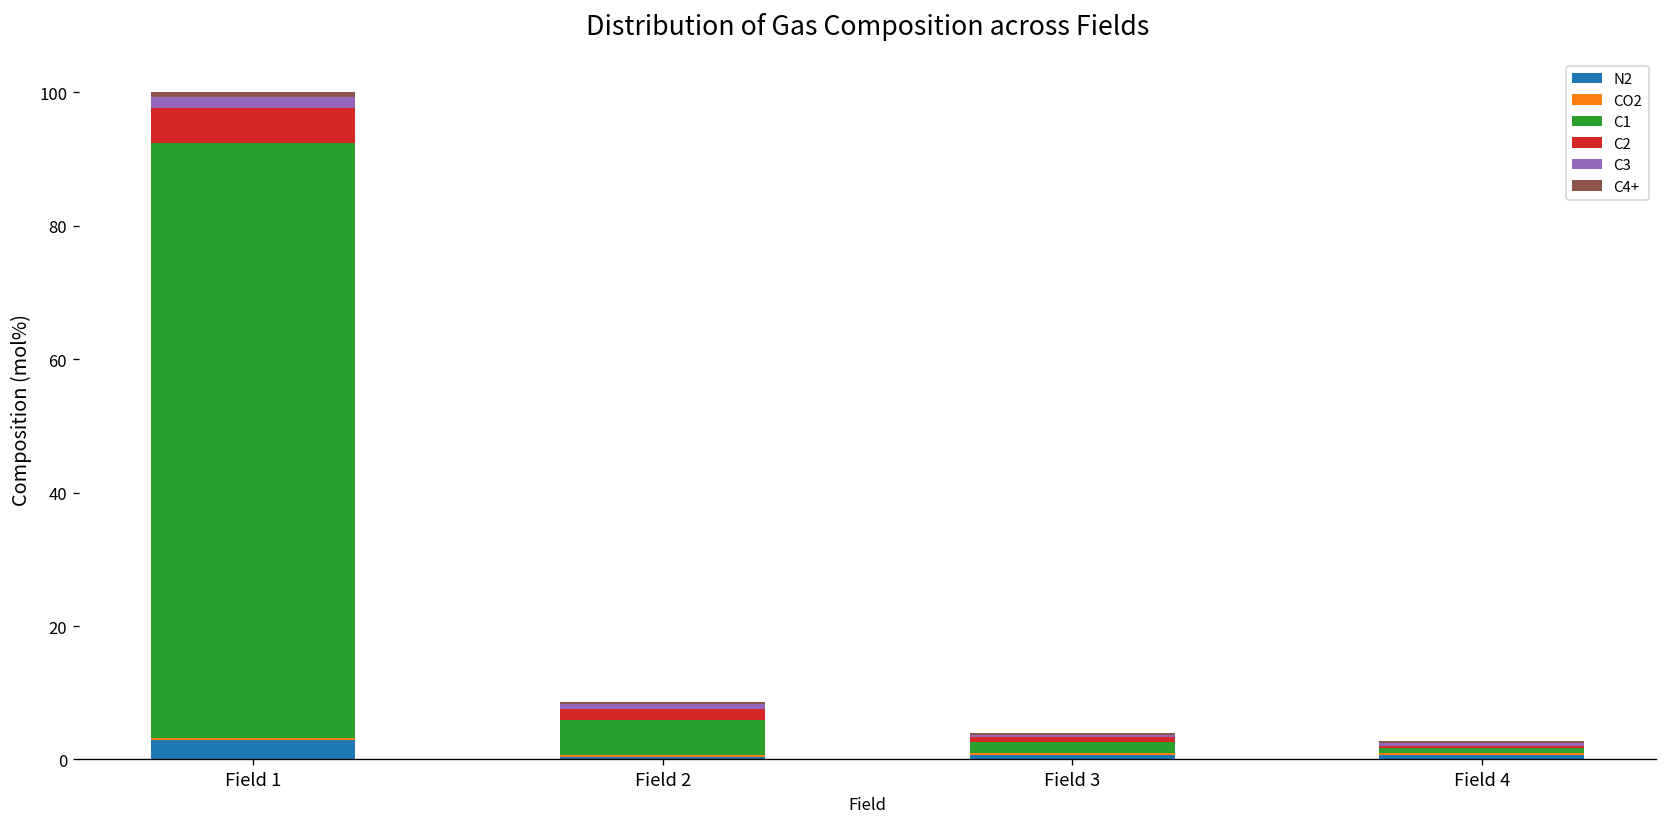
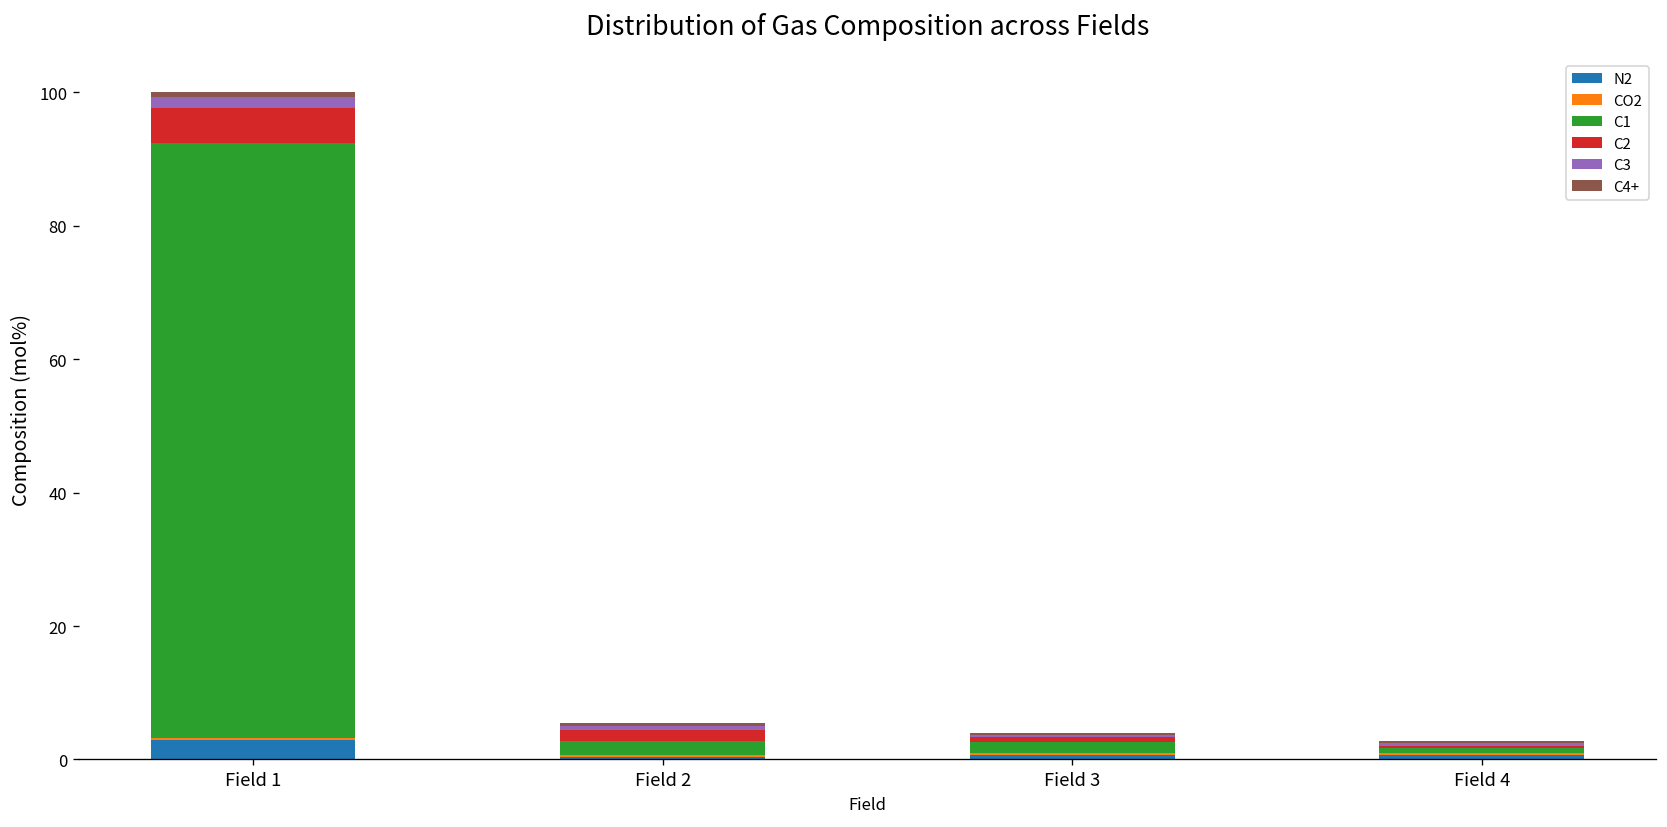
  {
    "N2": {
      "Field 1": 3,
      "Field 3": 1,
      "Field 4": 1
    },
    "C1": {
      "Field 1": 89,
-     "Field 2": 5,
+     "Field 2": 2,
      "Field 3": 2,
      "Field 4": 1
    },
    "C2": {
      "Field 1": 5,
      "Field 2": 2,
      "Field 3": 1
    },
    "C3": {
      "Field 1": 2,
      "Field 2": 1
    },
    "C4+": {
      "Field 1": 1
    }
  }
